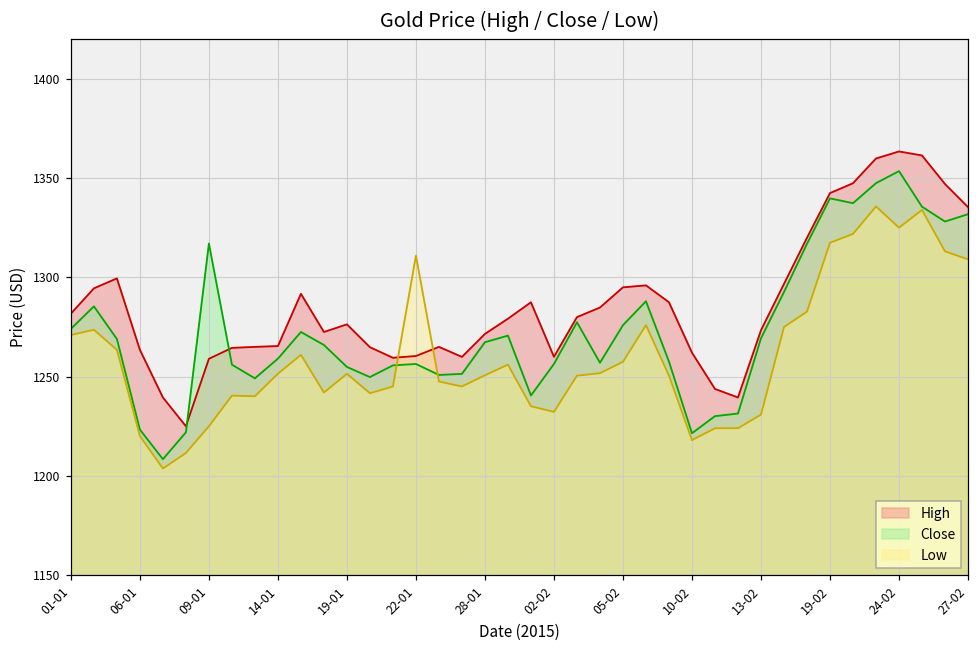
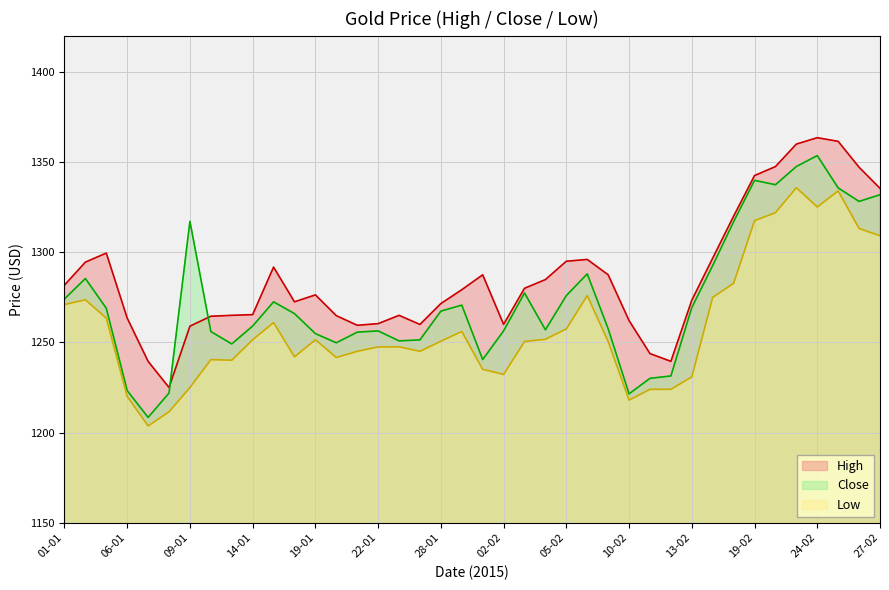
  {
    "High": {
      "01-01": 1282,
      "06-01": 1264,
      "09-01": 1259,
      "14-01": 1265,
      "19-01": 1276,
      "22-01": 1260,
      "28-01": 1272,
      "02-02": 1260,
      "05-02": 1295,
      "10-02": 1262,
      "13-02": 1273,
      "19-02": 1343,
      "24-02": 1364,
      "27-02": 1335
    },
    "Close": {
      "01-01": 1274,
      "06-01": 1223,
      "09-01": 1317,
      "14-01": 1259,
      "19-01": 1255,
      "22-01": 1256,
      "28-01": 1267,
      "02-02": 1256,
      "05-02": 1276,
      "10-02": 1221,
      "13-02": 1269,
      "19-02": 1340,
      "24-02": 1354,
      "27-02": 1332
    },
    "Low": {
      "01-01": 1271,
      "06-01": 1220,
      "09-01": 1225,
      "14-01": 1252,
      "19-01": 1251,
-     "22-01": 1311,
+     "22-01": 1248,
      "28-01": 1251,
      "02-02": 1232,
      "05-02": 1258,
      "10-02": 1218,
      "13-02": 1231,
      "19-02": 1318,
      "24-02": 1325,
      "27-02": 1309
    }
  }
